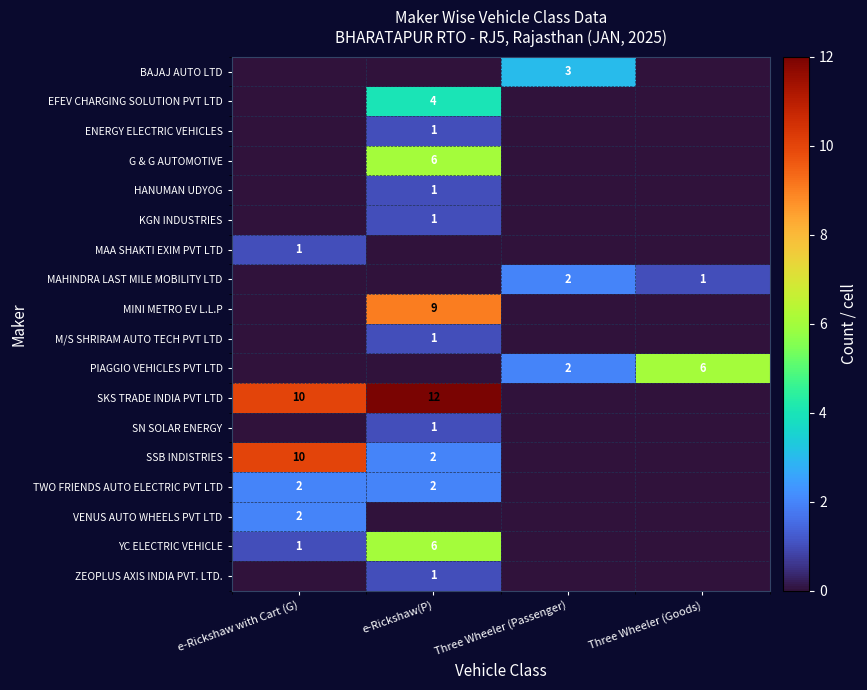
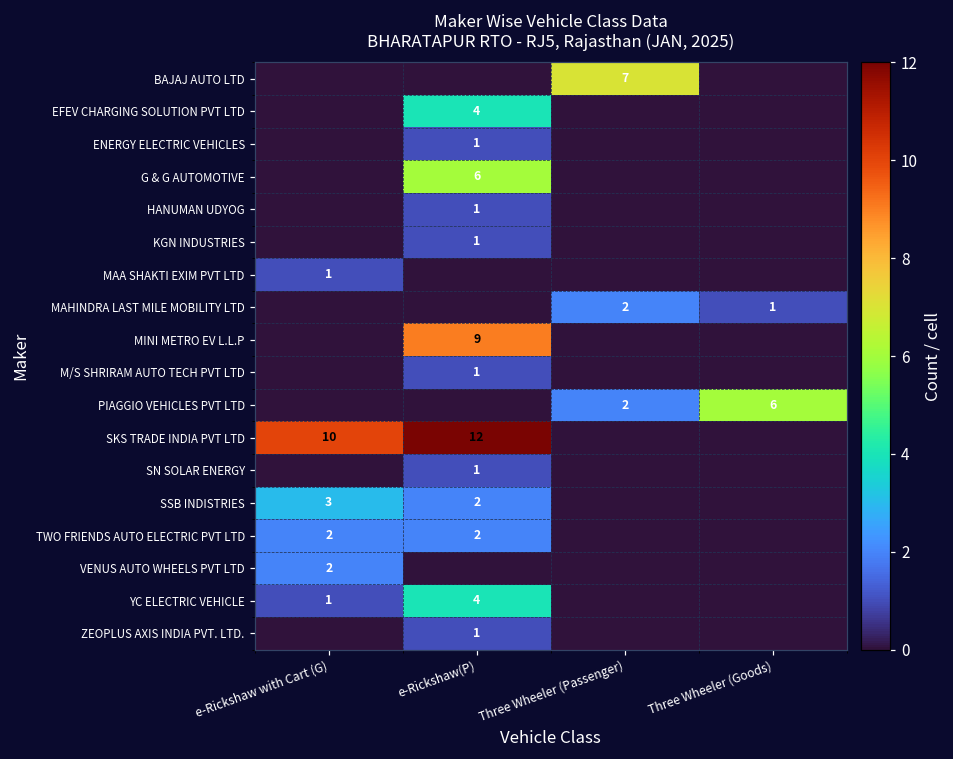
  {
    "BAJAJ AUTO LTD": {
-     "Three Wheeler (Passenger)": 3
+     "Three Wheeler (Passenger)": 7
    },
    "EFEV CHARGING SOLUTION PVT LTD": {
      "e-Rickshaw(P)": 4
    },
    "ENERGY ELECTRIC VEHICLES": {
      "e-Rickshaw(P)": 1
    },
    "G & G AUTOMOTIVE": {
      "e-Rickshaw(P)": 6
    },
    "HANUMAN UDYOG": {
      "e-Rickshaw(P)": 1
    },
    "KGN INDUSTRIES": {
      "e-Rickshaw(P)": 1
    },
    "MAA SHAKTI EXIM PVT LTD": {
      "e-Rickshaw with Cart (G)": 1
    },
    "MAHINDRA LAST MILE MOBILITY LTD": {
      "Three Wheeler (Passenger)": 2,
      "Three Wheeler (Goods)": 1
    },
    "MINI METRO EV L.L.P": {
      "e-Rickshaw(P)": 9
    },
    "M/S SHRIRAM AUTO TECH PVT LTD": {
      "e-Rickshaw(P)": 1
    },
    "PIAGGIO VEHICLES PVT LTD": {
      "Three Wheeler (Passenger)": 2,
      "Three Wheeler (Goods)": 6
    },
    "SKS TRADE INDIA PVT LTD": {
      "e-Rickshaw with Cart (G)": 10,
      "e-Rickshaw(P)": 12
    },
    "SN SOLAR ENERGY": {
      "e-Rickshaw(P)": 1
    },
    "SSB INDISTRIES": {
-     "e-Rickshaw with Cart (G)": 10,
+     "e-Rickshaw with Cart (G)": 3,
      "e-Rickshaw(P)": 2
    },
    "TWO FRIENDS AUTO ELECTRIC PVT LTD": {
      "e-Rickshaw with Cart (G)": 2,
      "e-Rickshaw(P)": 2
    },
    "VENUS AUTO WHEELS PVT LTD": {
      "e-Rickshaw with Cart (G)": 2
    },
    "YC ELECTRIC VEHICLE": {
      "e-Rickshaw with Cart (G)": 1,
-     "e-Rickshaw(P)": 6
+     "e-Rickshaw(P)": 4
    },
    "ZEOPLUS AXIS INDIA PVT. LTD.": {
      "e-Rickshaw(P)": 1
    }
  }
